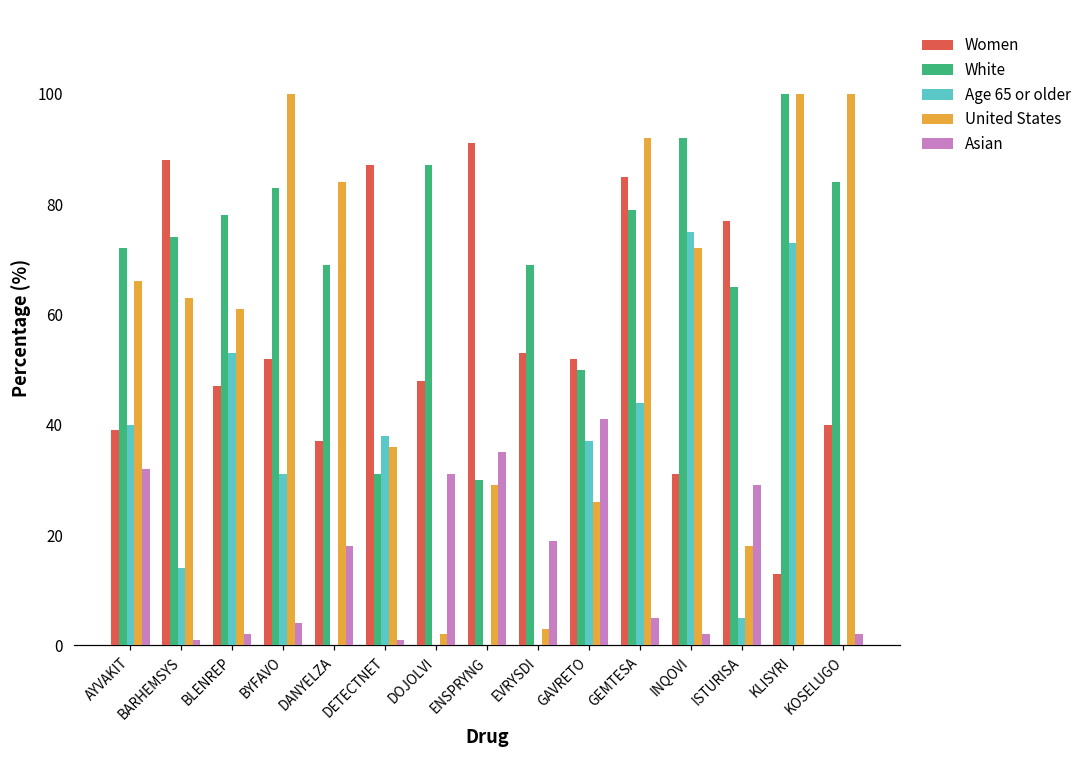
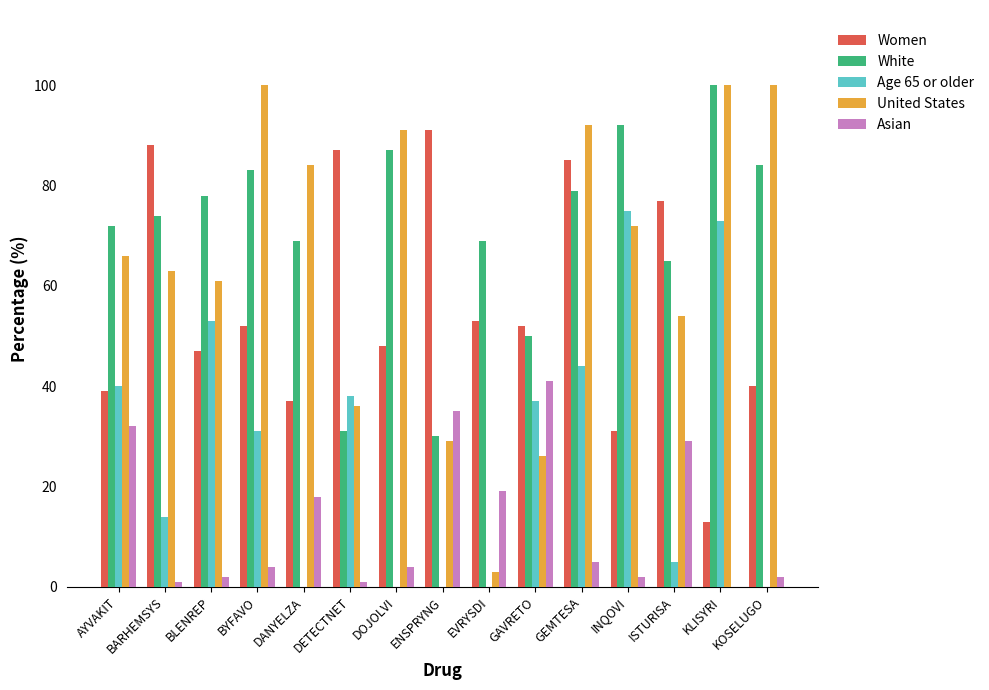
  {
    "Women": {
      "AYVAKIT": 39,
      "BARHEMSYS": 88,
      "BLENREP": 47,
      "BYFAVO": 52,
      "DANYELZA": 37,
      "DETECTNET": 87,
      "DOJOLVI": 48,
      "ENSPRYNG": 91,
      "EVRYSDI": 53,
      "GAVRETO": 52,
      "GEMTESA": 85,
      "INQOVI": 31,
      "ISTURISA": 77,
      "KLISYRI": 13,
      "KOSELUGO": 40
    },
    "White": {
      "AYVAKIT": 72,
      "BARHEMSYS": 74,
      "BLENREP": 78,
      "BYFAVO": 83,
      "DANYELZA": 69,
      "DETECTNET": 31,
      "DOJOLVI": 87,
      "ENSPRYNG": 30,
      "EVRYSDI": 69,
      "GAVRETO": 50,
      "GEMTESA": 79,
      "INQOVI": 92,
      "ISTURISA": 65,
      "KLISYRI": 100,
      "KOSELUGO": 84
    },
    "Age 65 or older": {
      "AYVAKIT": 40,
      "BARHEMSYS": 14,
      "BLENREP": 53,
      "BYFAVO": 31,
      "DANYELZA": 0,
      "DETECTNET": 38,
      "DOJOLVI": 0,
      "ENSPRYNG": 0,
      "EVRYSDI": 0,
      "GAVRETO": 37,
      "GEMTESA": 44,
      "INQOVI": 75,
      "ISTURISA": 5,
      "KLISYRI": 73,
      "KOSELUGO": 0
    },
    "United States": {
      "AYVAKIT": 66,
      "BARHEMSYS": 63,
      "BLENREP": 61,
      "BYFAVO": 100,
      "DANYELZA": 84,
      "DETECTNET": 36,
-     "DOJOLVI": 2,
+     "DOJOLVI": 91,
      "ENSPRYNG": 29,
      "EVRYSDI": 3,
      "GAVRETO": 26,
      "GEMTESA": 92,
      "INQOVI": 72,
-     "ISTURISA": 18,
+     "ISTURISA": 54,
      "KLISYRI": 100,
      "KOSELUGO": 100
    },
    "Asian": {
      "AYVAKIT": 32,
      "BARHEMSYS": 1,
      "BLENREP": 2,
      "BYFAVO": 4,
      "DANYELZA": 18,
      "DETECTNET": 1,
-     "DOJOLVI": 31,
+     "DOJOLVI": 4,
      "ENSPRYNG": 35,
      "EVRYSDI": 19,
      "GAVRETO": 41,
      "GEMTESA": 5,
      "INQOVI": 2,
      "ISTURISA": 29,
      "KLISYRI": 0,
      "KOSELUGO": 2
    }
  }
